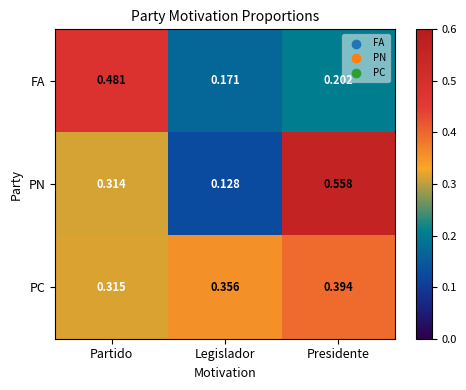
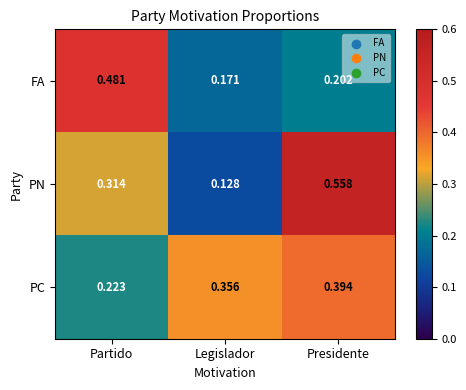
  {
    "FA": {
      "Partido": 0.481,
      "Legislador": 0.171
    },
    "PN": {
      "Partido": 0.314,
      "Legislador": 0.128,
      "Presidente": 0.558
    },
    "PC": {
-     "Partido": 0.315,
+     "Partido": 0.223,
      "Legislador": 0.356,
      "Presidente": 0.394
    }
  }
